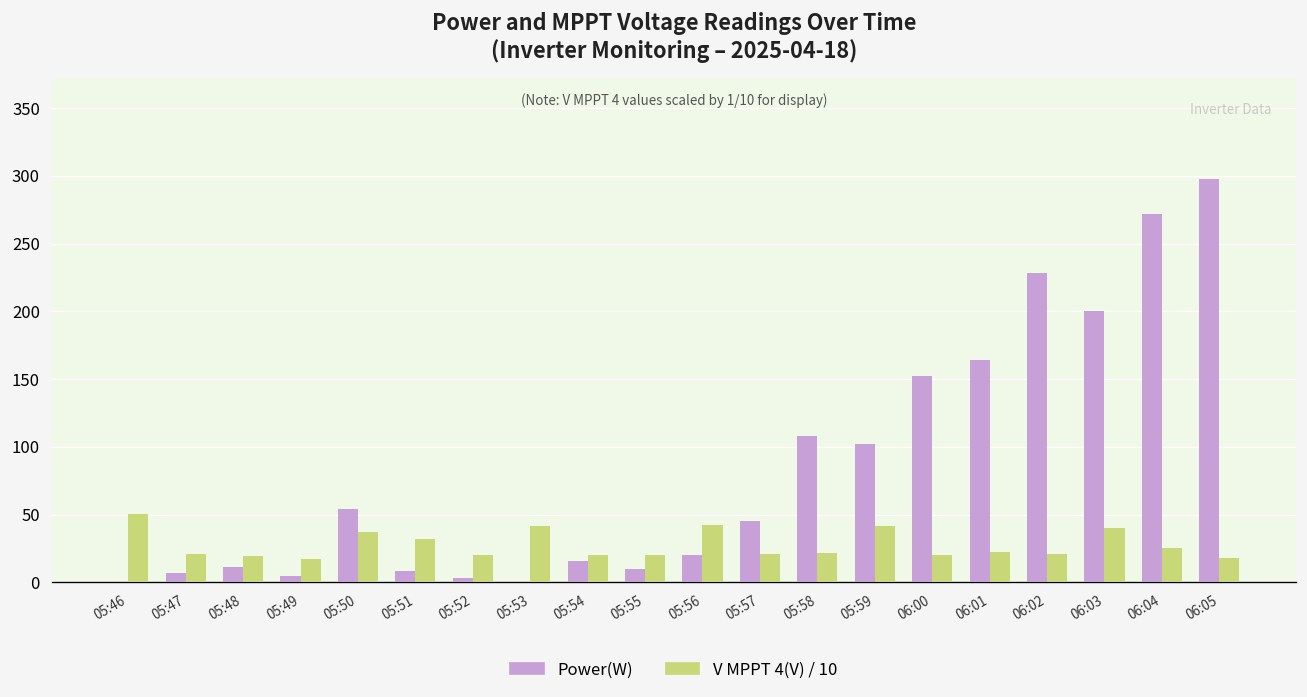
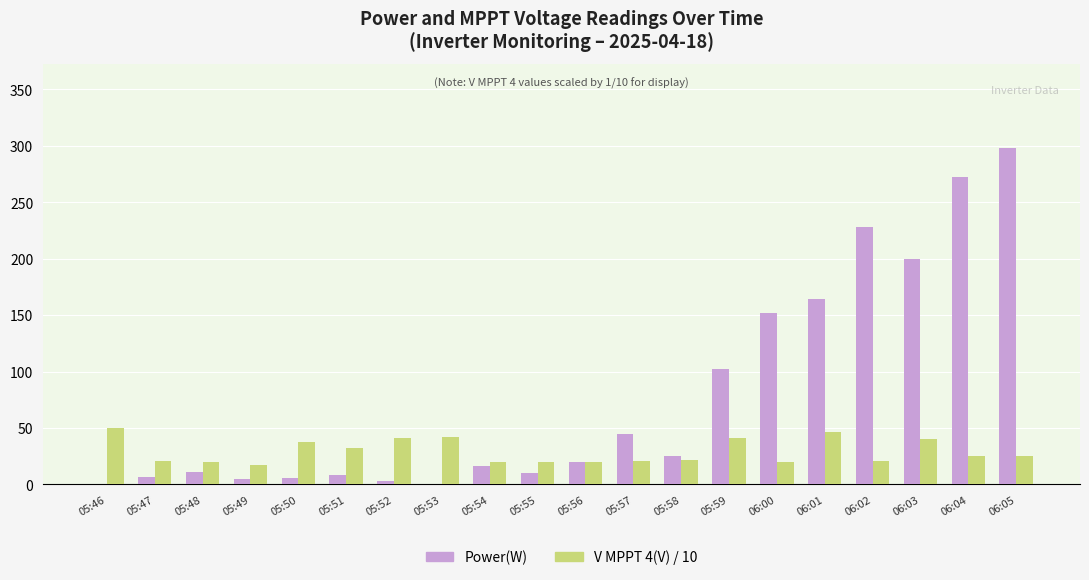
  {
    "Power(W)": {
      "05:46": 0,
      "05:47": 7,
      "05:48": 11,
      "05:49": 5,
-     "05:50": 54,
+     "05:50": 6,
      "05:51": 8,
      "05:52": 3,
      "05:53": 0,
      "05:54": 16,
      "05:55": 10,
      "05:56": 20,
      "05:57": 45,
-     "05:58": 108,
+     "05:58": 25,
      "05:59": 102,
      "06:00": 152,
      "06:01": 164,
      "06:02": 228,
      "06:03": 200,
      "06:04": 272,
      "06:05": 298
    },
    "V MPPT 4(V) / 10": {
      "05:46": 50,
      "05:47": 21,
      "05:48": 20,
      "05:49": 17,
      "05:50": 37,
      "05:51": 32,
-     "05:52": 20,
+     "05:52": 41,
      "05:53": 42,
      "05:54": 20,
      "05:55": 20,
-     "05:56": 42,
+     "05:56": 20,
      "05:57": 21,
      "05:58": 21,
      "05:59": 41,
      "06:00": 20,
-     "06:01": 22,
+     "06:01": 46,
      "06:02": 21,
      "06:03": 40,
      "06:04": 25,
-     "06:05": 18
+     "06:05": 25
    }
  }
